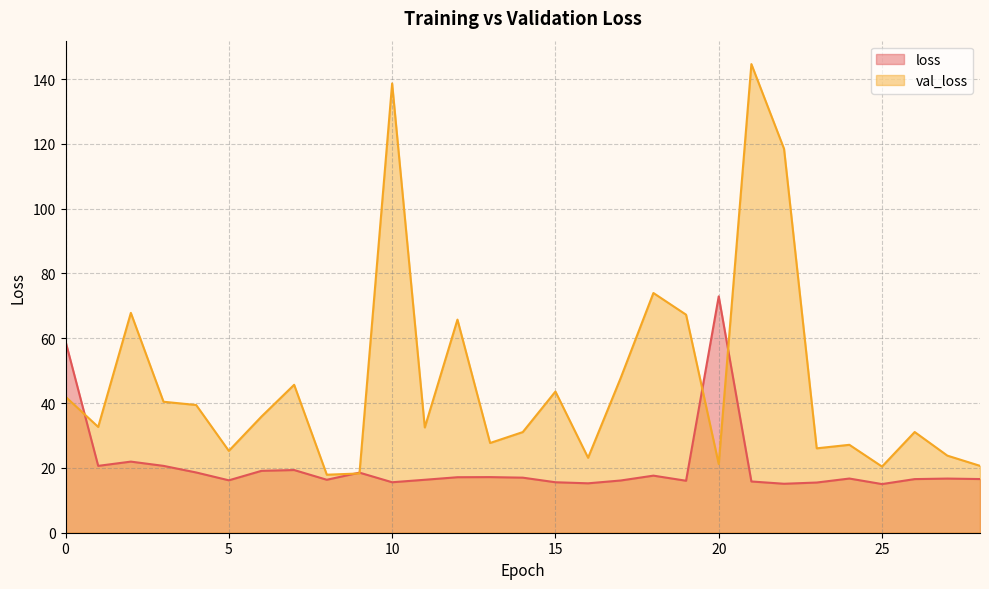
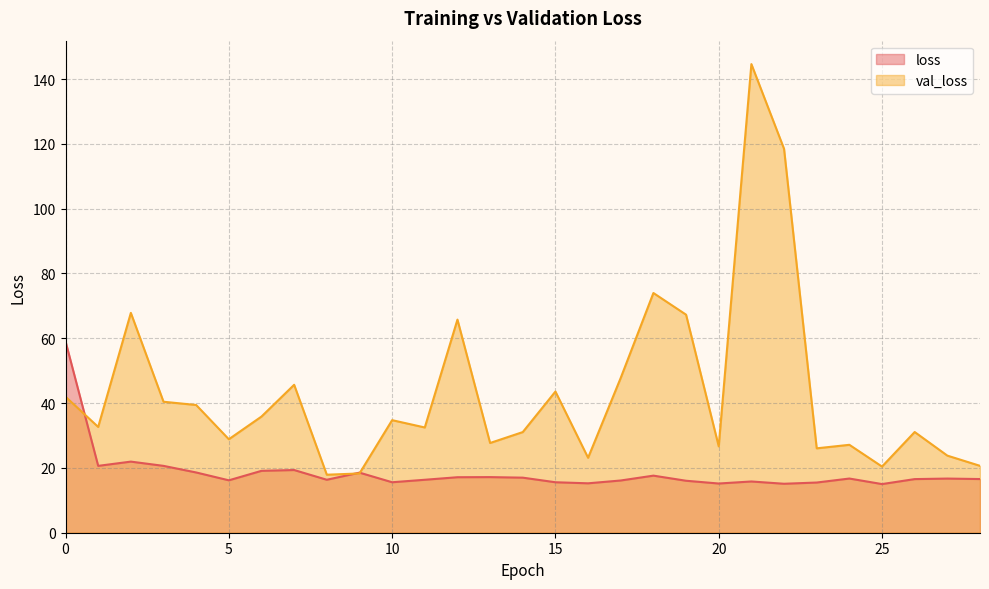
  {
    "loss": {
      "0": 59,
      "5": 16,
      "10": 16,
      "15": 16,
-     "20": 73,
+     "20": 15,
      "25": 15
    },
    "val_loss": {
      "0": 42,
-     "5": 25,
-     "10": 139,
+     "5": 29,
+     "10": 35,
      "15": 44,
-     "20": 21,
+     "20": 27,
      "25": 20
    }
  }
